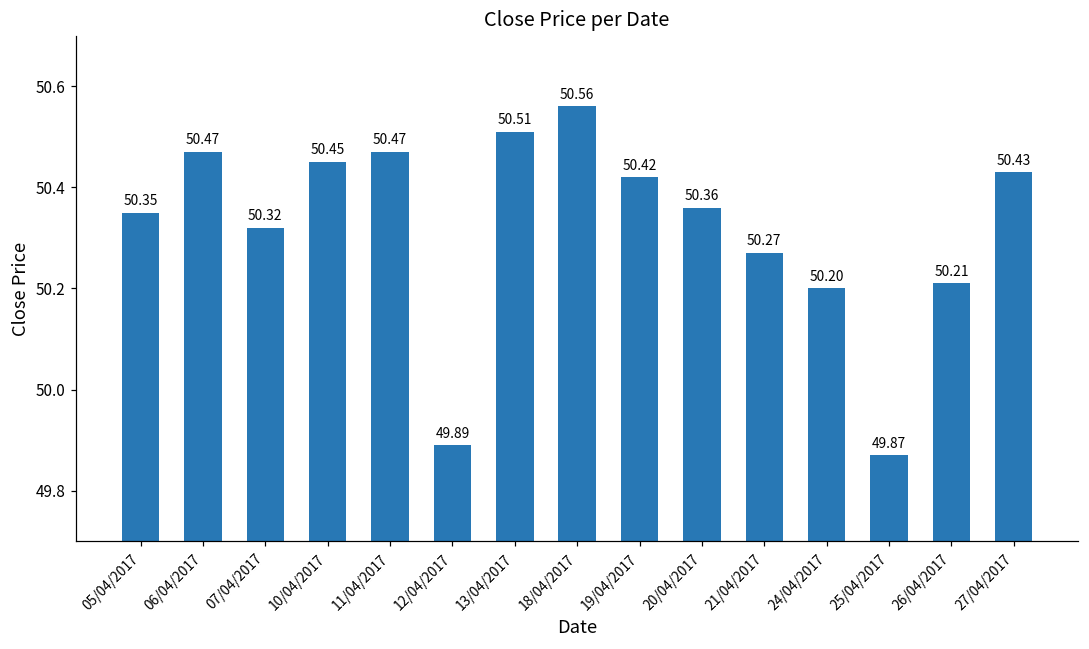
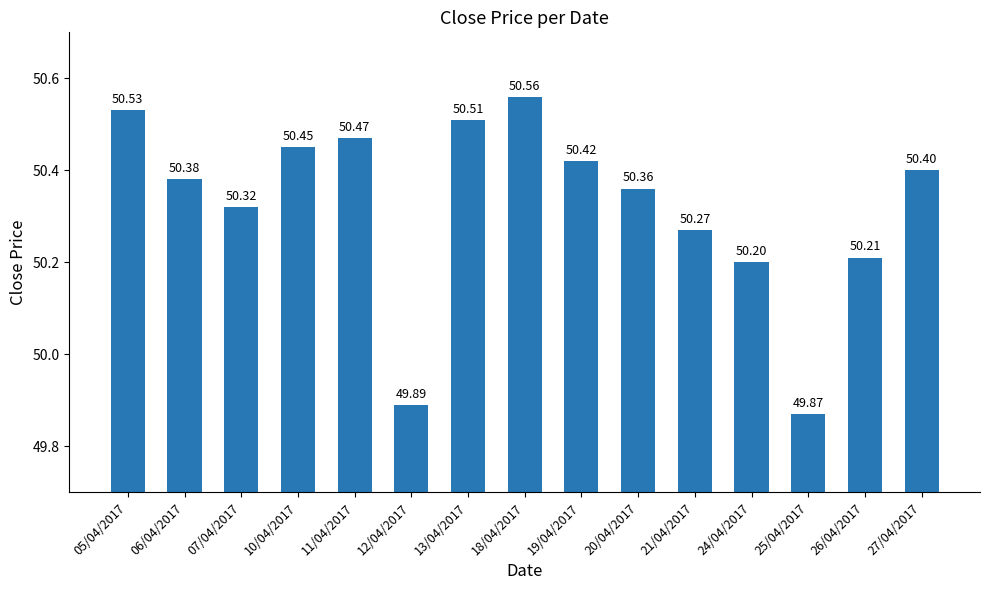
  {
-   "05/04/2017": 50.35,
-   "06/04/2017": 50.47,
+   "05/04/2017": 50.53,
+   "06/04/2017": 50.38,
    "07/04/2017": 50.32,
    "10/04/2017": 50.45,
    "11/04/2017": 50.47,
    "12/04/2017": 49.89,
    "13/04/2017": 50.51,
    "18/04/2017": 50.56,
    "19/04/2017": 50.42,
    "20/04/2017": 50.36,
    "21/04/2017": 50.27,
    "24/04/2017": 50.20,
    "25/04/2017": 49.87,
    "26/04/2017": 50.21,
-   "27/04/2017": 50.43
+   "27/04/2017": 50.40
  }
